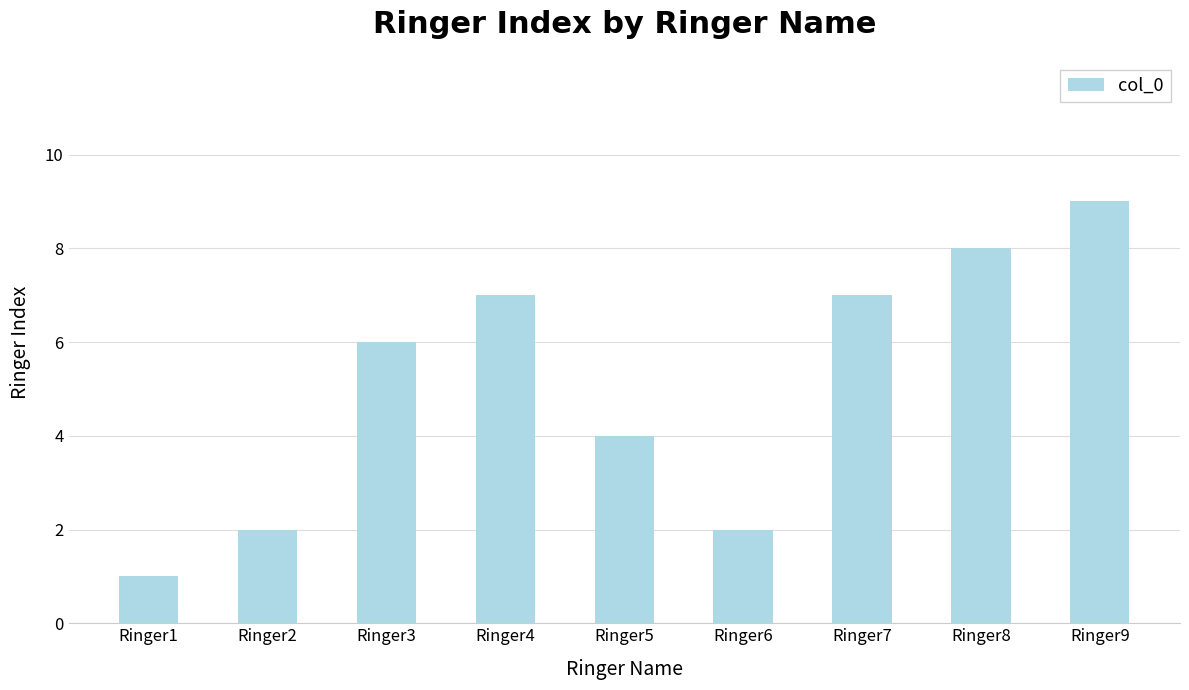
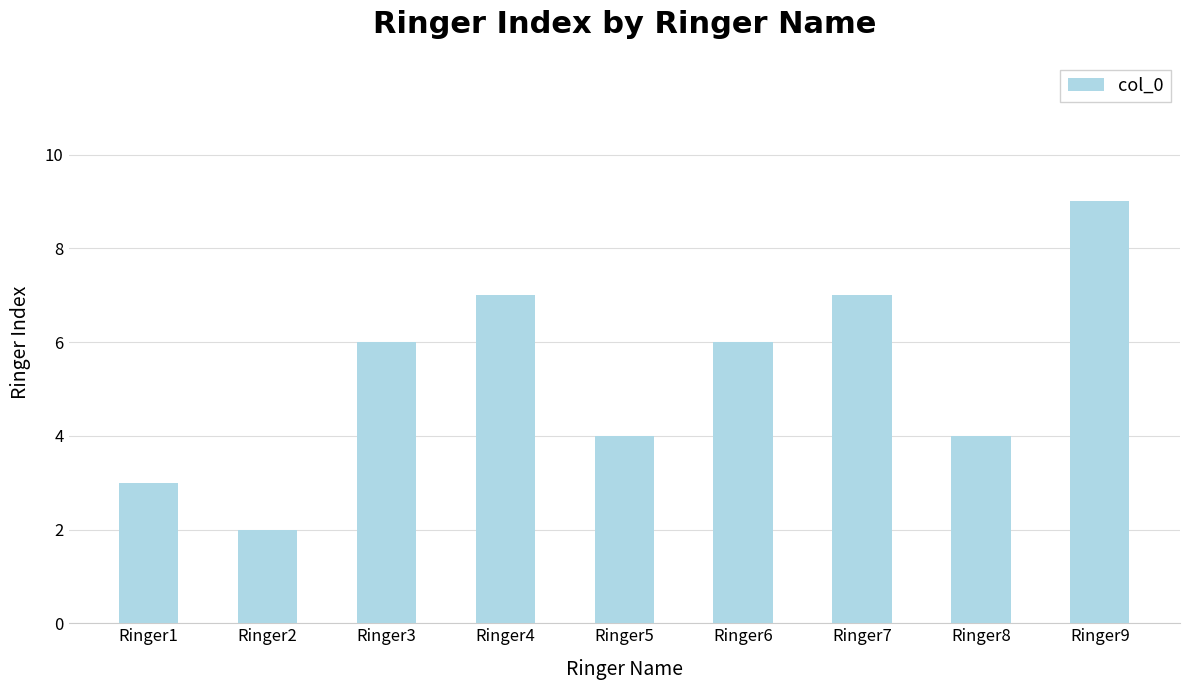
  {
-   "Ringer1": 1,
+   "Ringer1": 3,
    "Ringer2": 2,
    "Ringer3": 6,
    "Ringer4": 7,
    "Ringer5": 4,
-   "Ringer6": 2,
+   "Ringer6": 6,
    "Ringer7": 7,
-   "Ringer8": 8,
+   "Ringer8": 4,
    "Ringer9": 9
  }
